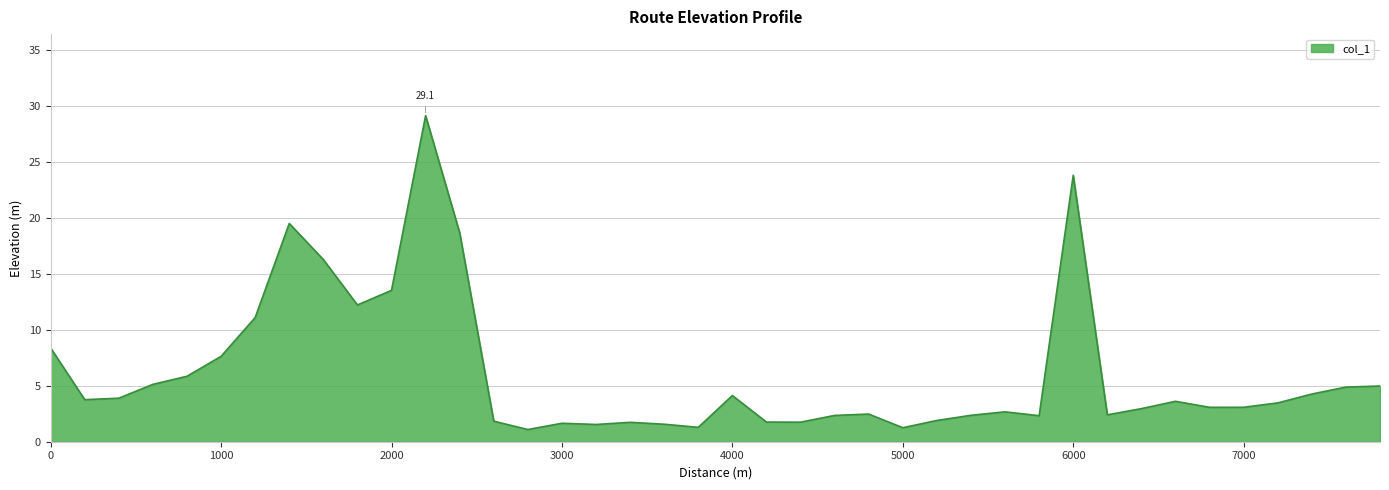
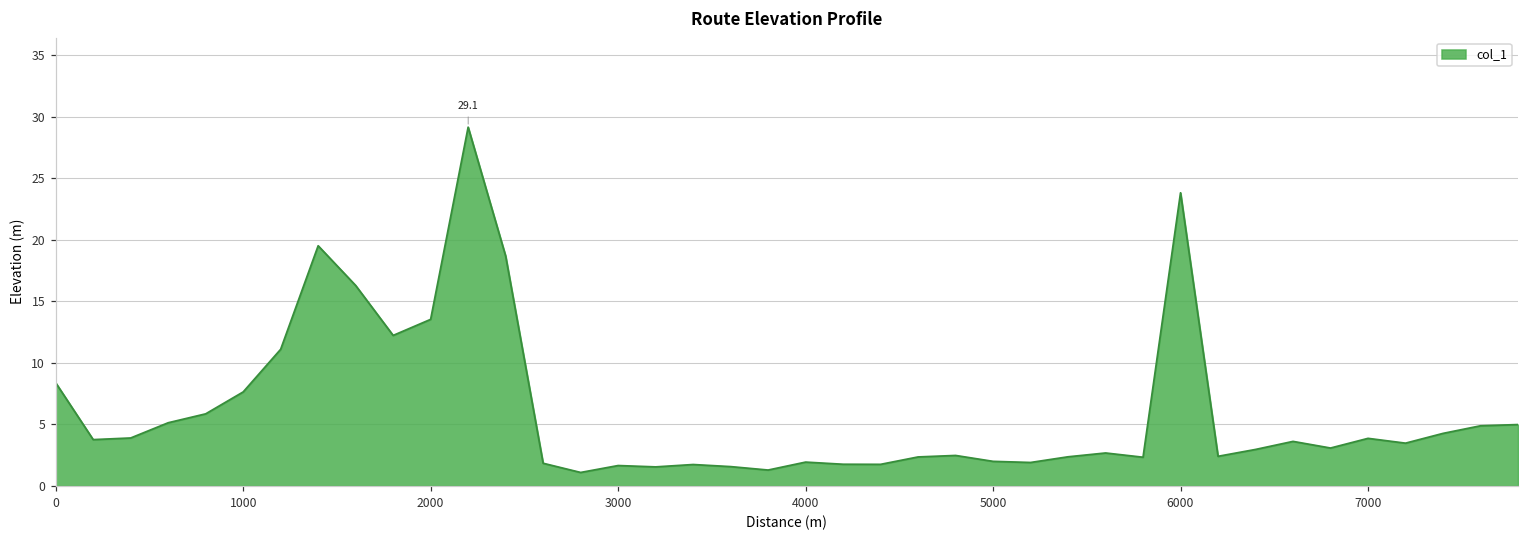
  {
    "0": 8.4,
    "1000": 7.6,
    "2000": 13.5,
    "3000": 1.6,
-   "4000": 4.1,
-   "5000": 1.3,
+   "4000": 1.9,
+   "5000": 2.0,
    "6000": 23.8,
-   "7000": 3.1
+   "7000": 3.9
  }
